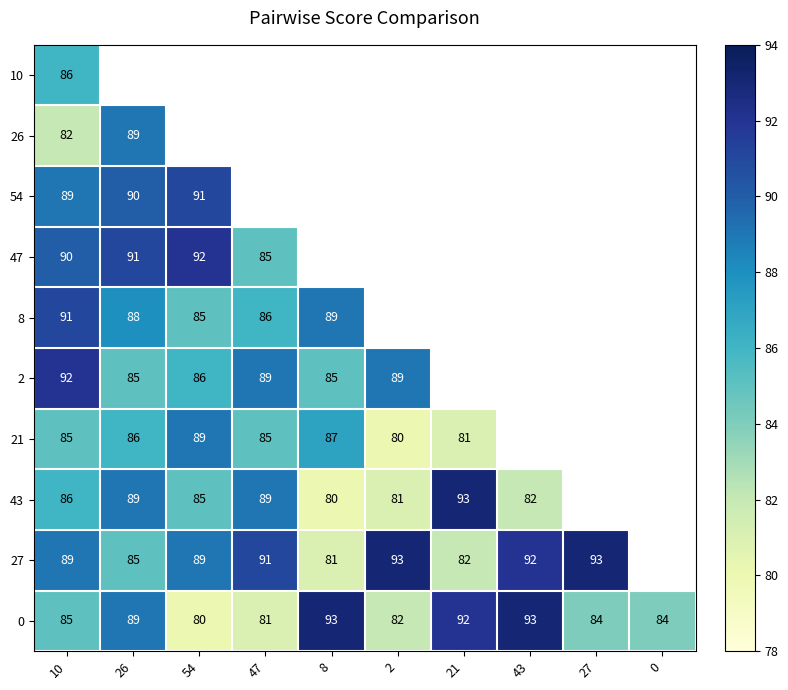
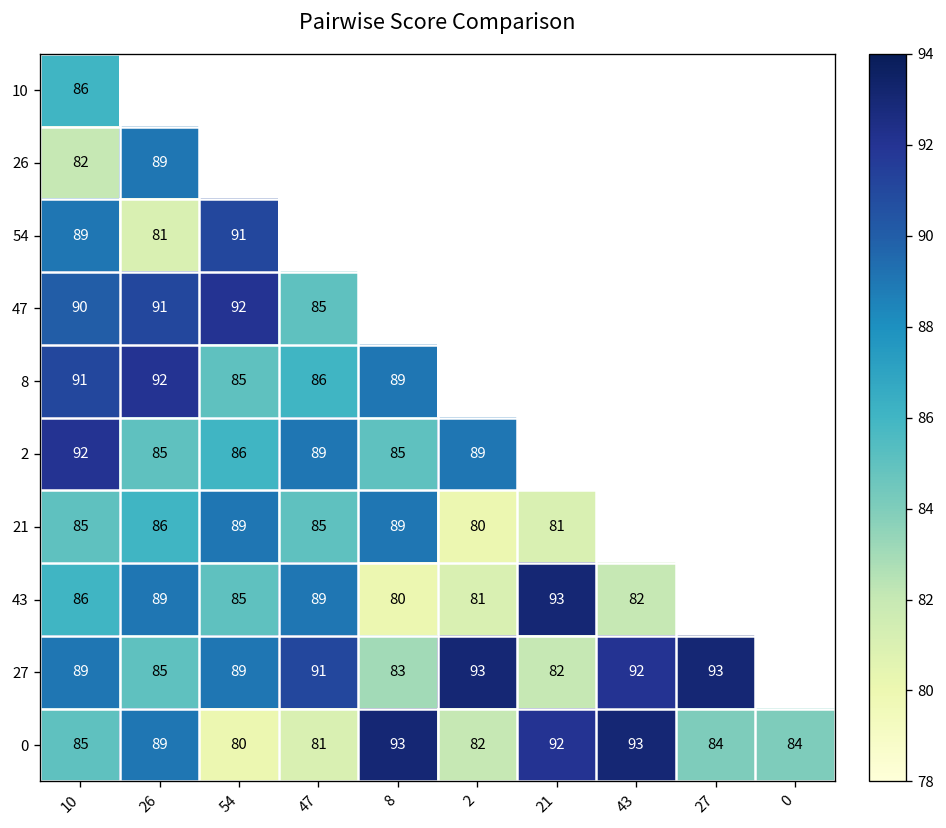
  {
    "10": {
      "10": 86
    },
    "26": {
      "10": 82,
      "26": 89
    },
    "54": {
      "10": 89,
-     "26": 90,
+     "26": 81,
      "54": 91
    },
    "47": {
      "10": 90,
      "26": 91,
      "54": 92,
      "47": 85
    },
    "8": {
      "10": 91,
-     "26": 88,
+     "26": 92,
      "54": 85,
      "47": 86,
      "8": 89
    },
    "2": {
      "10": 92,
      "26": 85,
      "54": 86,
      "47": 89,
      "8": 85,
      "2": 89
    },
    "21": {
      "10": 85,
      "26": 86,
      "54": 89,
      "47": 85,
-     "8": 87,
+     "8": 89,
      "2": 80,
      "21": 81
    },
    "43": {
      "10": 86,
      "26": 89,
      "54": 85,
      "47": 89,
      "8": 80,
      "2": 81,
      "21": 93,
      "43": 82
    },
    "27": {
      "10": 89,
      "26": 85,
      "54": 89,
      "47": 91,
-     "8": 81,
+     "8": 83,
      "2": 93,
      "21": 82,
      "43": 92,
      "27": 93
    },
    "0": {
      "10": 85,
      "26": 89,
      "54": 80,
      "47": 81,
      "8": 93,
      "2": 82,
      "21": 92,
      "43": 93,
      "27": 84,
      "0": 84
    }
  }
